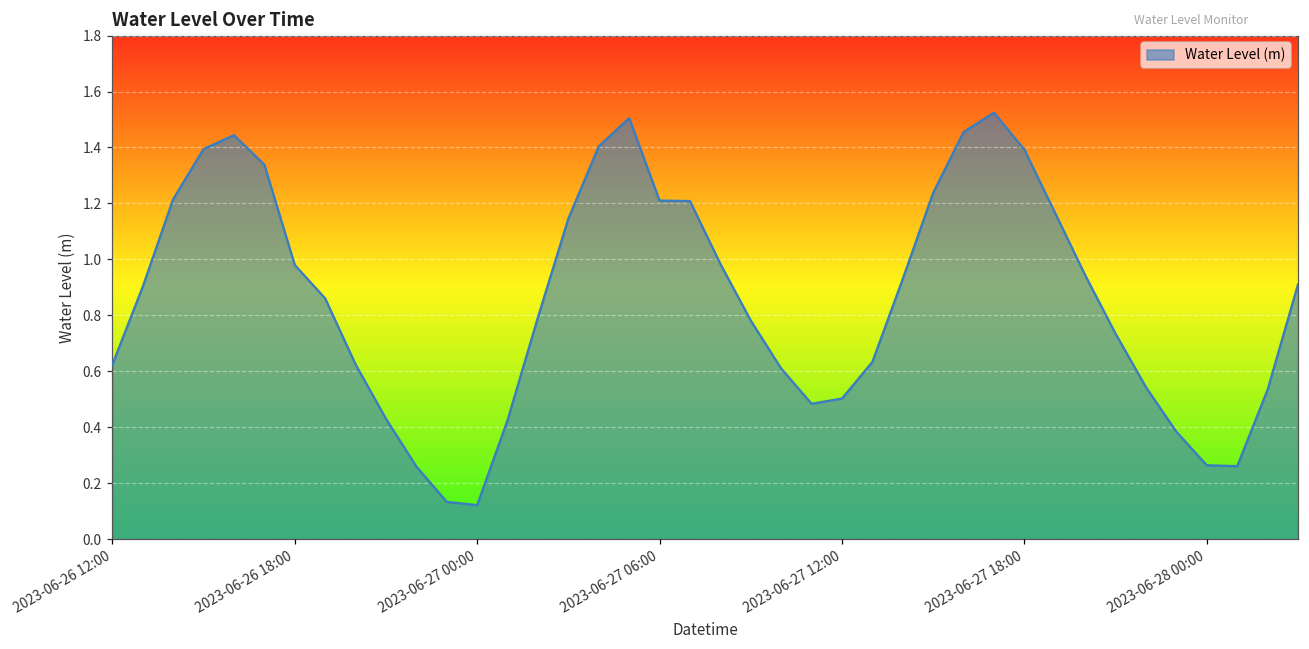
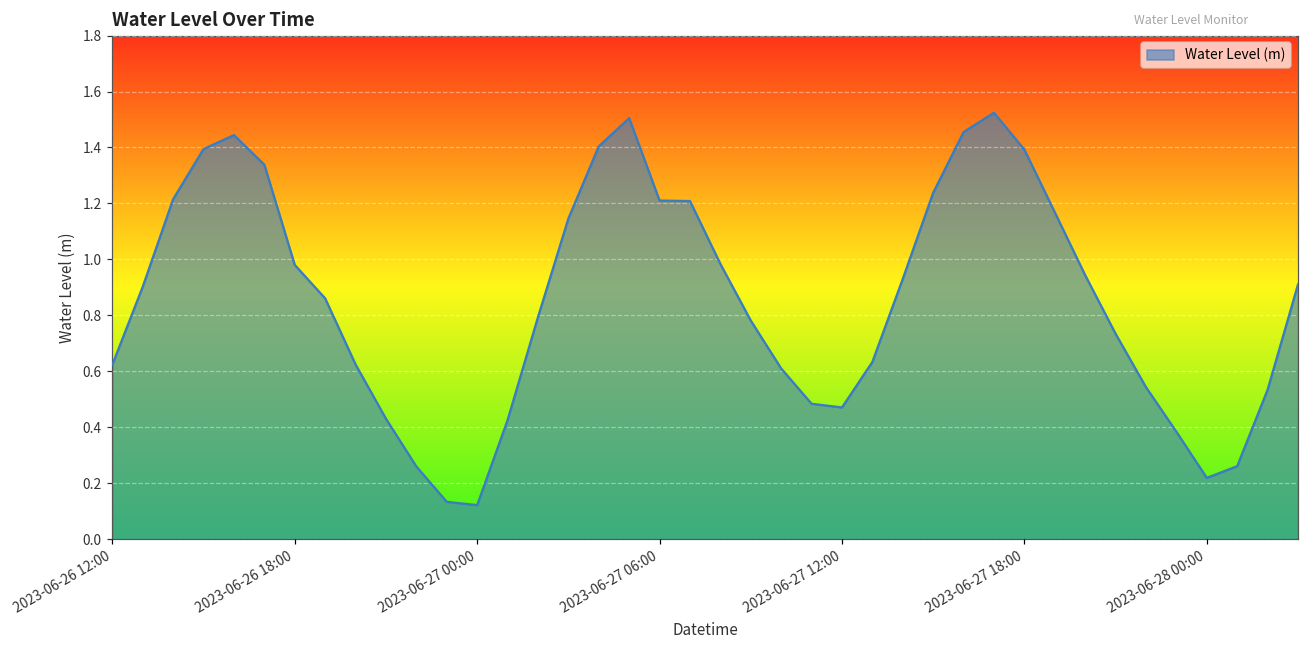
  {
    "2023-06-26 12:00": 0.62,
    "2023-06-26 18:00": 0.98,
    "2023-06-27 00:00": 0.12,
    "2023-06-27 06:00": 1.21,
-   "2023-06-27 12:00": 0.50,
+   "2023-06-27 12:00": 0.47,
    "2023-06-27 18:00": 1.39,
-   "2023-06-28 00:00": 0.26
+   "2023-06-28 00:00": 0.22
  }
